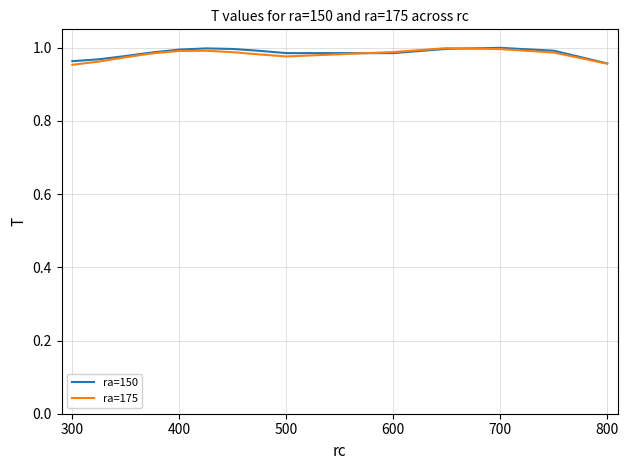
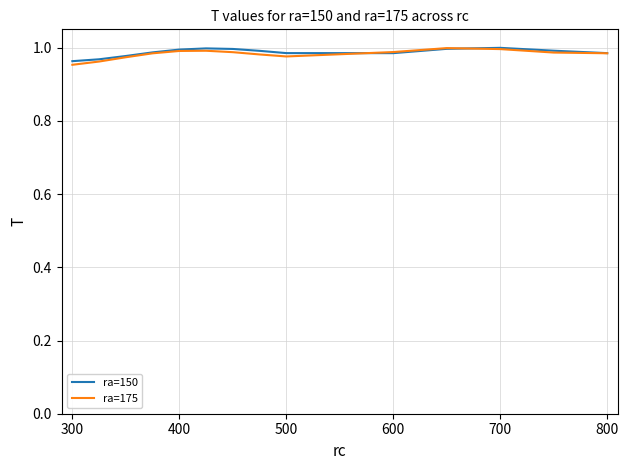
  {
    "ra=150": {
      "300": 0.96,
      "500": 0.99,
-     "800": 0.96
+     "800": 0.98
    },
    "ra=175": {
      "300": 0.95,
      "500": 0.98,
-     "800": 0.96
+     "800": 0.98
    }
  }
